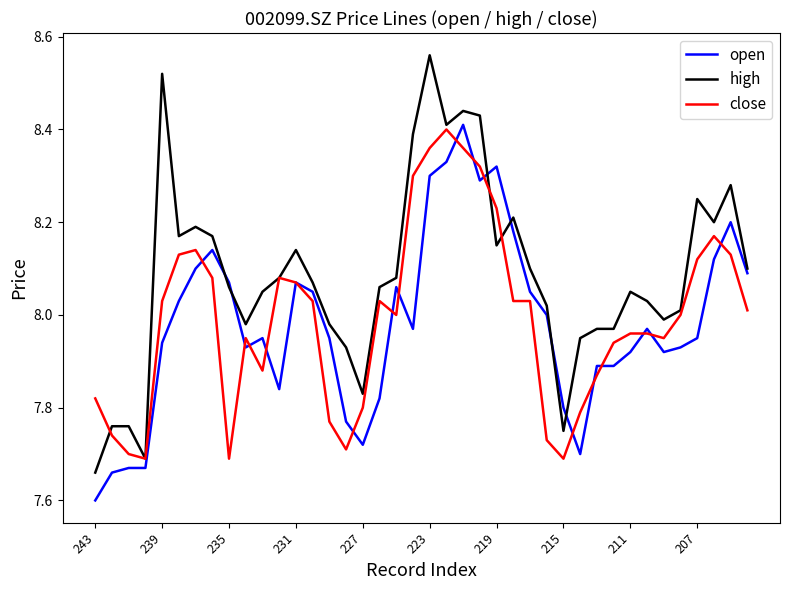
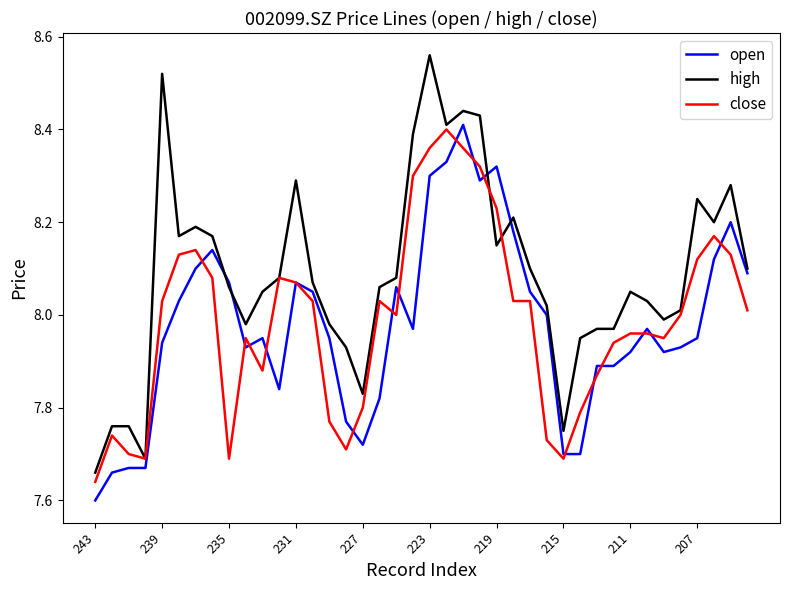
  {
    "open": {
      "243": 7.6,
      "239": 7.94,
      "235": 8.07,
      "227": 7.72,
      "223": 8.3,
      "219": 8.32,
-     "215": 7.8,
+     "215": 7.7,
      "211": 7.92,
      "207": 7.95
    },
    "high": {
      "243": 7.66,
      "239": 8.52,
      "235": 8.06,
-     "231": 8.14,
+     "231": 8.29,
      "227": 7.83,
      "223": 8.56,
      "219": 8.15,
      "215": 7.75,
      "211": 8.05,
      "207": 8.25
    },
    "close": {
-     "243": 7.82,
+     "243": 7.64,
      "239": 8.03,
      "235": 7.69,
      "227": 7.80,
      "223": 8.36,
      "219": 8.23,
      "215": 7.69,
      "211": 7.96,
      "207": 8.12
    }
  }
